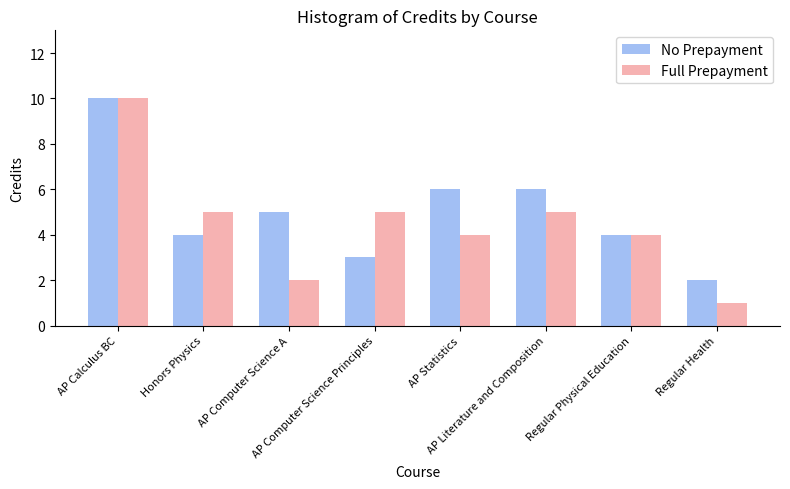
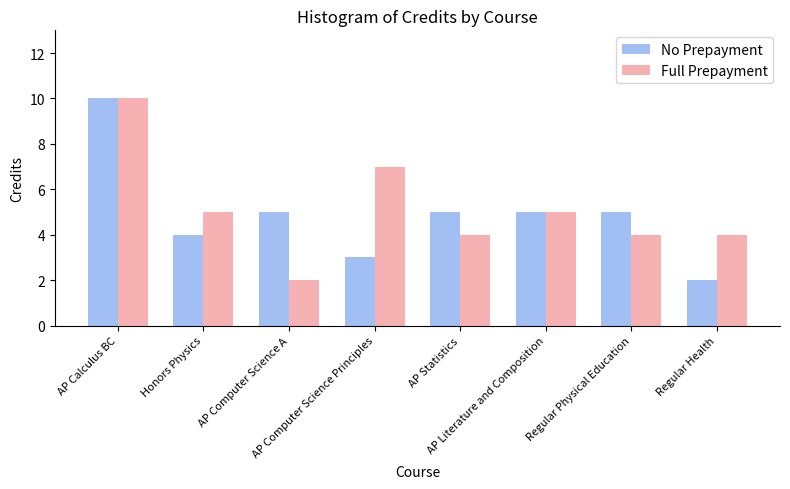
  {
    "No Prepayment": {
      "AP Calculus BC": 10,
      "Honors Physics": 4,
      "AP Computer Science A": 5,
      "AP Computer Science Principles": 3,
-     "AP Statistics": 6,
-     "AP Literature and Composition": 6,
-     "Regular Physical Education": 4,
+     "AP Statistics": 5,
+     "AP Literature and Composition": 5,
+     "Regular Physical Education": 5,
      "Regular Health": 2
    },
    "Full Prepayment": {
      "AP Calculus BC": 10,
      "Honors Physics": 5,
      "AP Computer Science A": 2,
-     "AP Computer Science Principles": 5,
+     "AP Computer Science Principles": 7,
      "AP Statistics": 4,
      "AP Literature and Composition": 5,
      "Regular Physical Education": 4,
-     "Regular Health": 1
+     "Regular Health": 4
    }
  }
